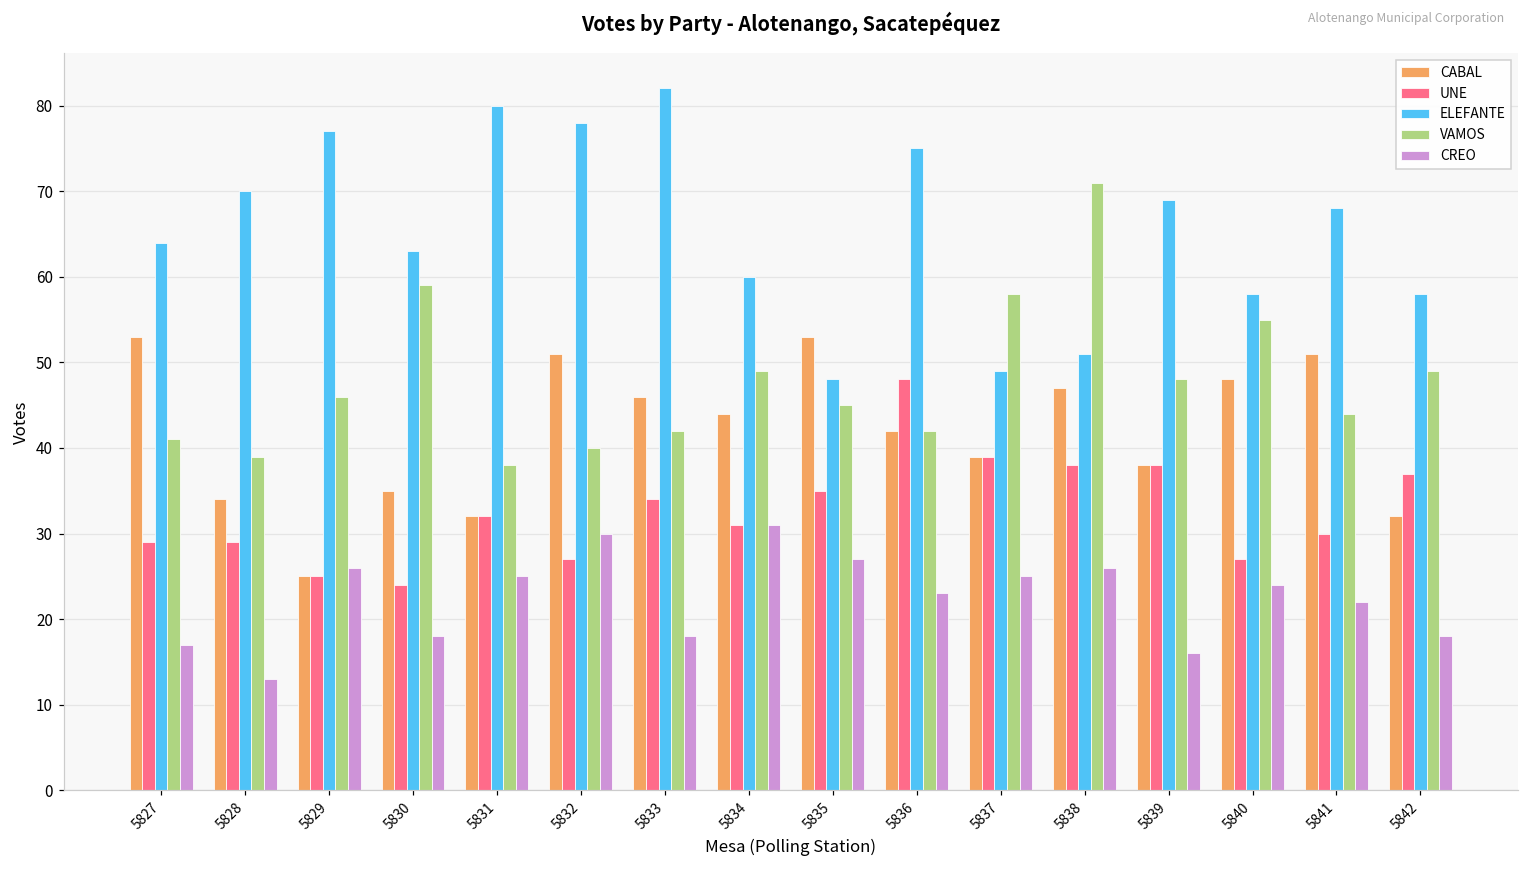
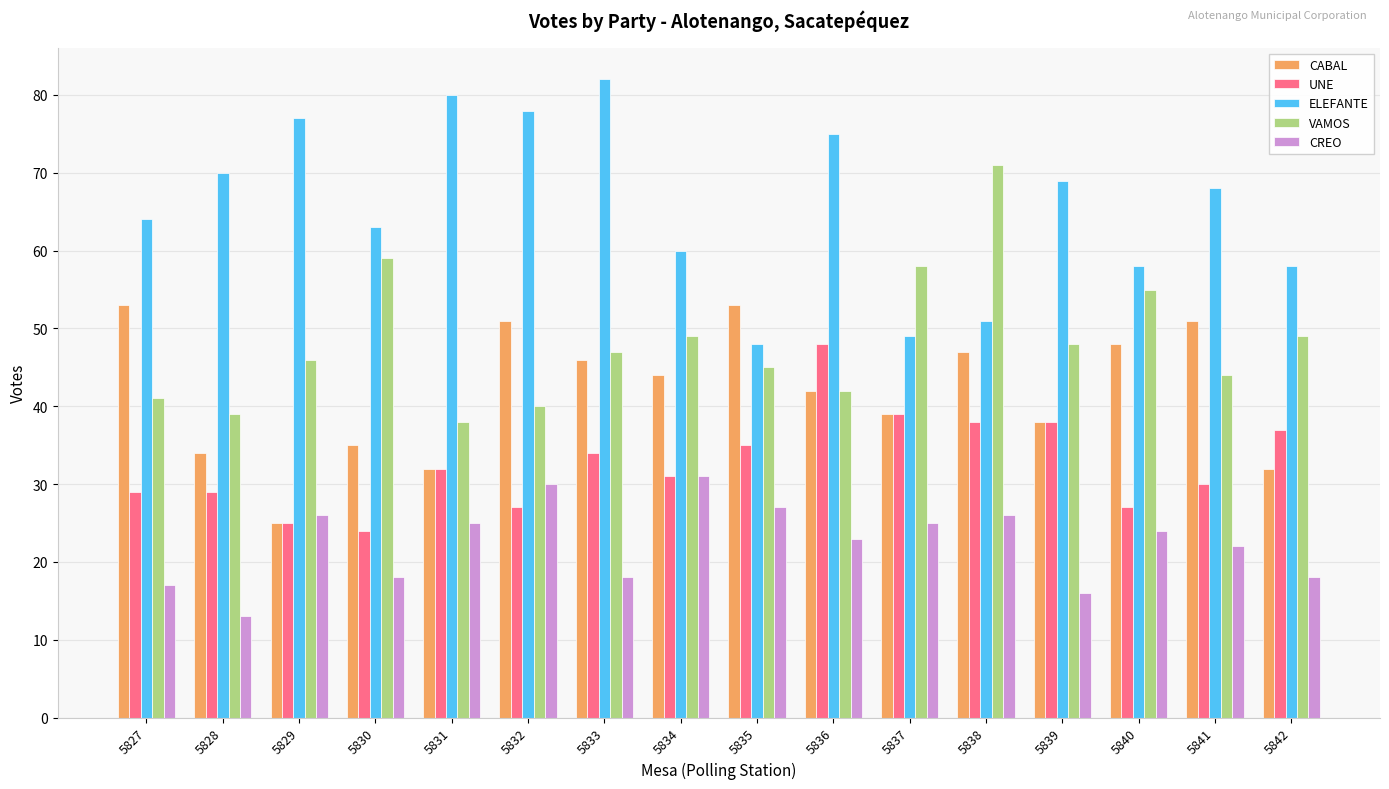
  {
    "CABAL": {
      "5827": 53,
      "5828": 34,
      "5829": 25,
      "5830": 35,
      "5831": 32,
      "5832": 51,
      "5833": 46,
      "5834": 44,
      "5835": 53,
      "5836": 42,
      "5837": 39,
      "5838": 47,
      "5839": 38,
      "5840": 48,
      "5841": 51,
      "5842": 32
    },
    "UNE": {
      "5827": 29,
      "5828": 29,
      "5829": 25,
      "5830": 24,
      "5831": 32,
      "5832": 27,
      "5833": 34,
      "5834": 31,
      "5835": 35,
      "5836": 48,
      "5837": 39,
      "5838": 38,
      "5839": 38,
      "5840": 27,
      "5841": 30,
      "5842": 37
    },
    "ELEFANTE": {
      "5827": 64,
      "5828": 70,
      "5829": 77,
      "5830": 63,
      "5831": 80,
      "5832": 78,
      "5833": 82,
      "5834": 60,
      "5835": 48,
      "5836": 75,
      "5837": 49,
      "5838": 51,
      "5839": 69,
      "5840": 58,
      "5841": 68,
      "5842": 58
    },
    "VAMOS": {
      "5827": 41,
      "5828": 39,
      "5829": 46,
      "5830": 59,
      "5831": 38,
      "5832": 40,
-     "5833": 42,
+     "5833": 47,
      "5834": 49,
      "5835": 45,
      "5836": 42,
      "5837": 58,
      "5838": 71,
      "5839": 48,
      "5840": 55,
      "5841": 44,
      "5842": 49
    },
    "CREO": {
      "5827": 17,
      "5828": 13,
      "5829": 26,
      "5830": 18,
      "5831": 25,
      "5832": 30,
      "5833": 18,
      "5834": 31,
      "5835": 27,
      "5836": 23,
      "5837": 25,
      "5838": 26,
      "5839": 16,
      "5840": 24,
      "5841": 22,
      "5842": 18
    }
  }
